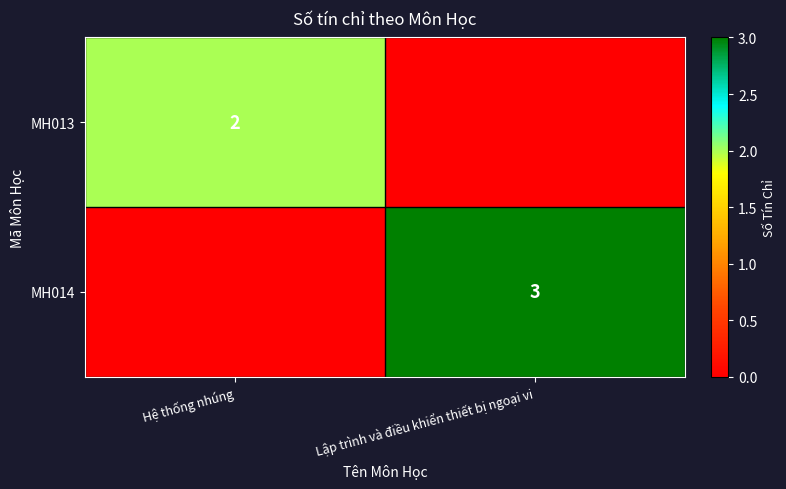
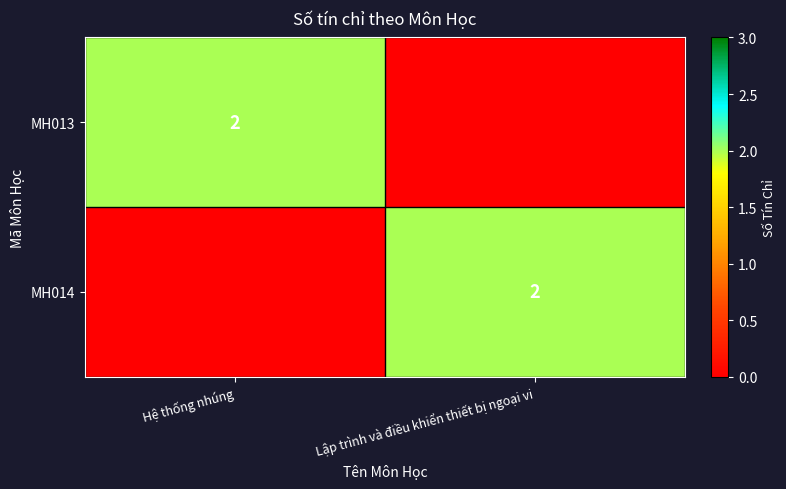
  {
    "MH013": {
      "Hệ thống nhúng": 2
    },
    "MH014": {
-     "Lập trình và điều khiển thiết bị ngoại vi": 3
+     "Lập trình và điều khiển thiết bị ngoại vi": 2
    }
  }
